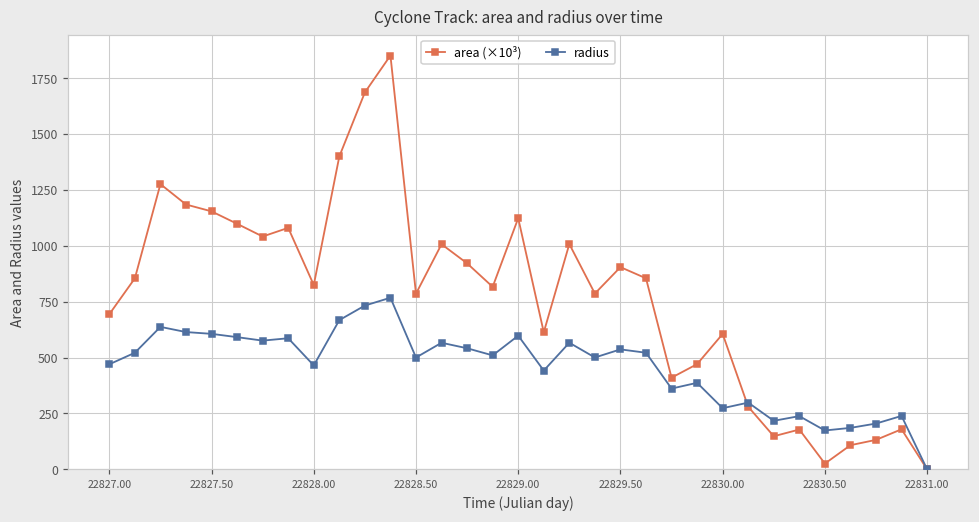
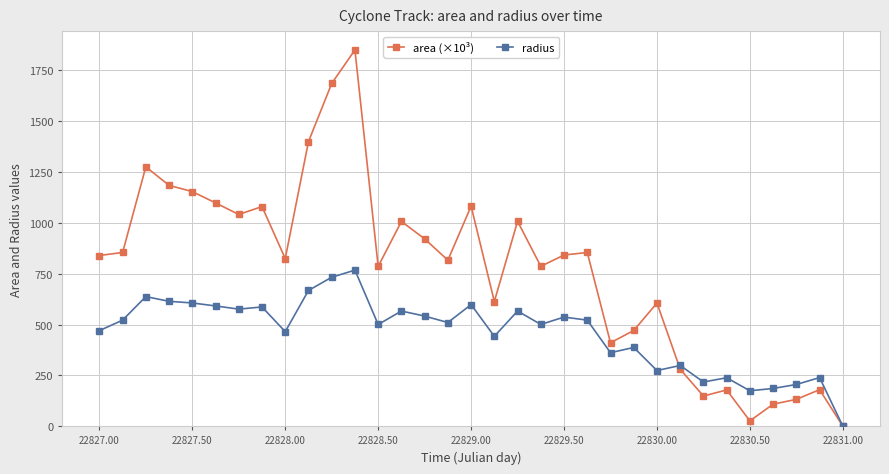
  {
    "area (×10³)": {
-     "22827.00": 690,
+     "22827.00": 840,
      "22827.50": 1150,
      "22828.00": 820,
      "22828.50": 790,
-     "22829.00": 1120,
-     "22829.50": 900,
+     "22829.00": 1080,
+     "22829.50": 840,
      "22830.00": 610,
      "22830.50": 30
    },
    "radius": {
      "22827.00": 470,
      "22827.50": 610,
      "22828.00": 460,
      "22828.50": 500,
      "22829.00": 600,
      "22829.50": 540,
      "22830.00": 270,
      "22830.50": 170
    }
  }
